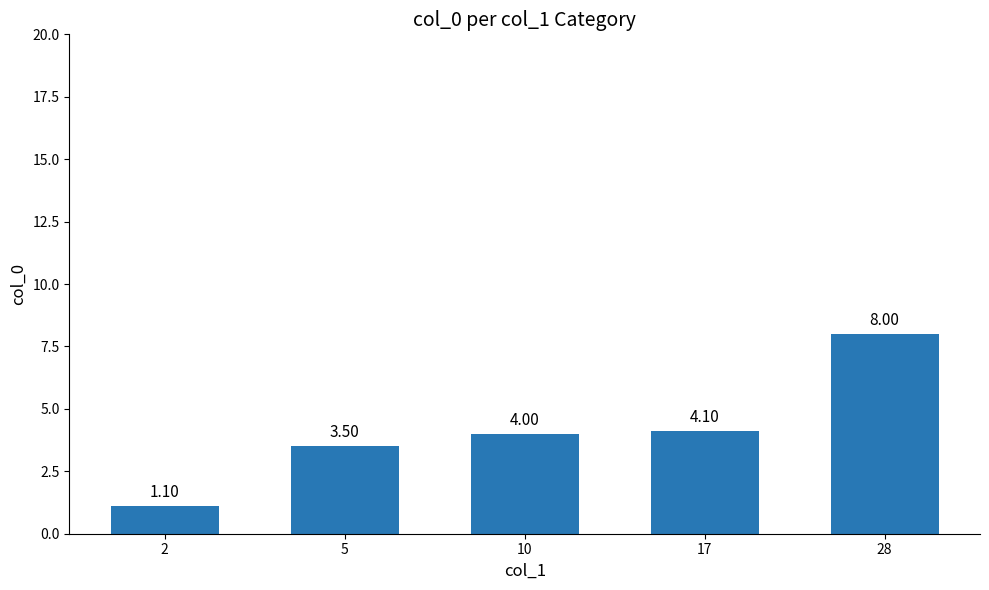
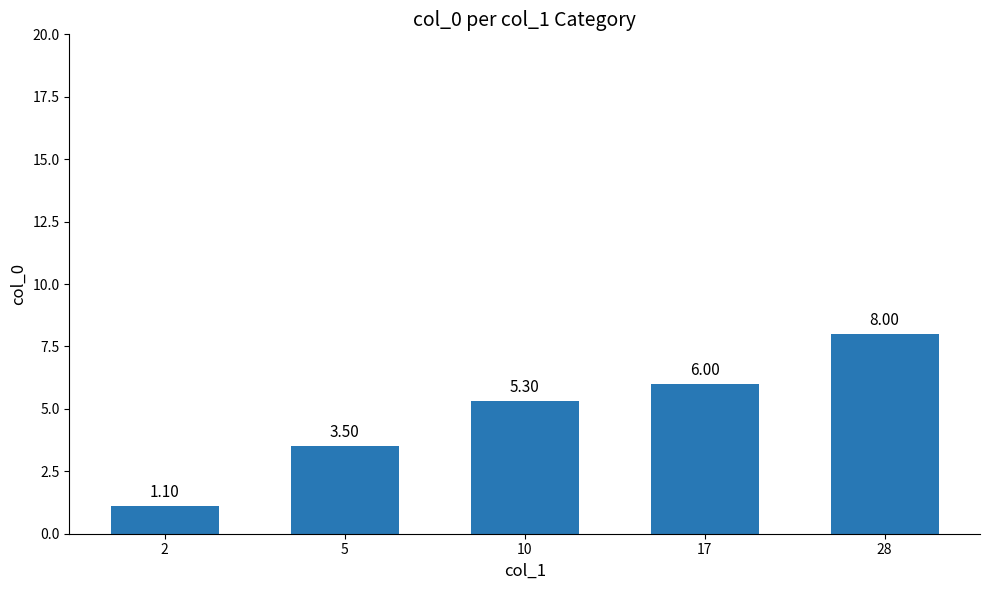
  {
    "2": 1.10,
    "5": 3.50,
-   "10": 4.00,
-   "17": 4.10,
+   "10": 5.30,
+   "17": 6.00,
    "28": 8.00
  }
